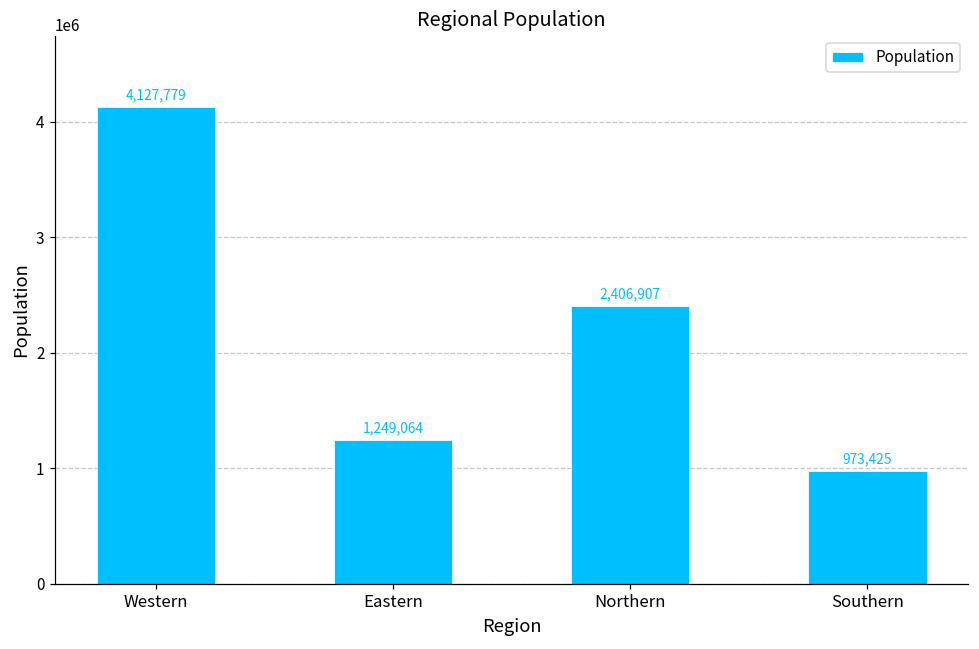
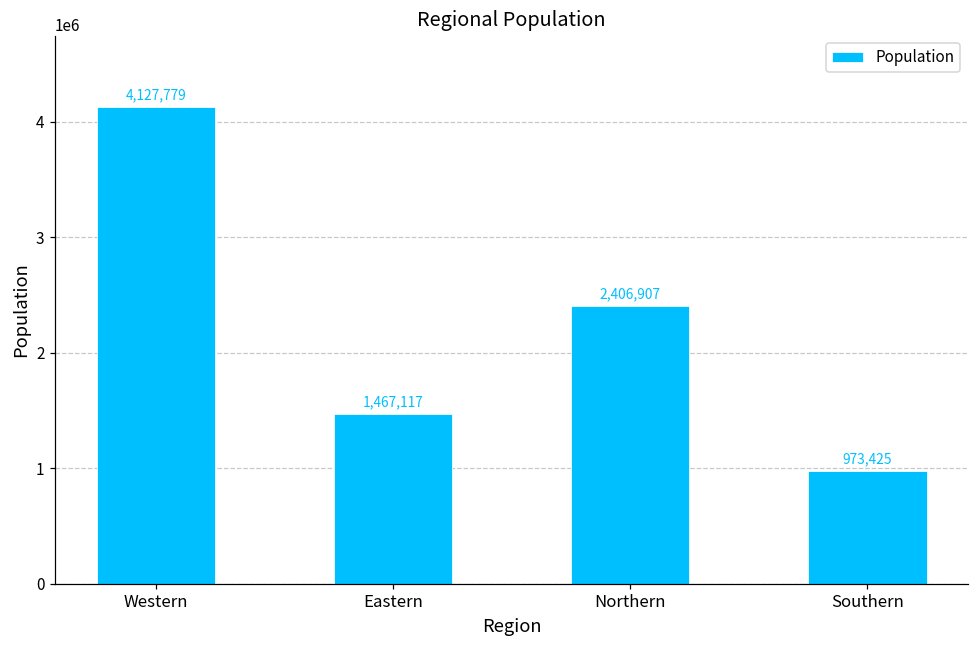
  {
    "Western": "4,127,779",
-   "Eastern": "1,249,064",
+   "Eastern": "1,467,117",
    "Northern": "2,406,907",
    "Southern": "973,425"
  }
